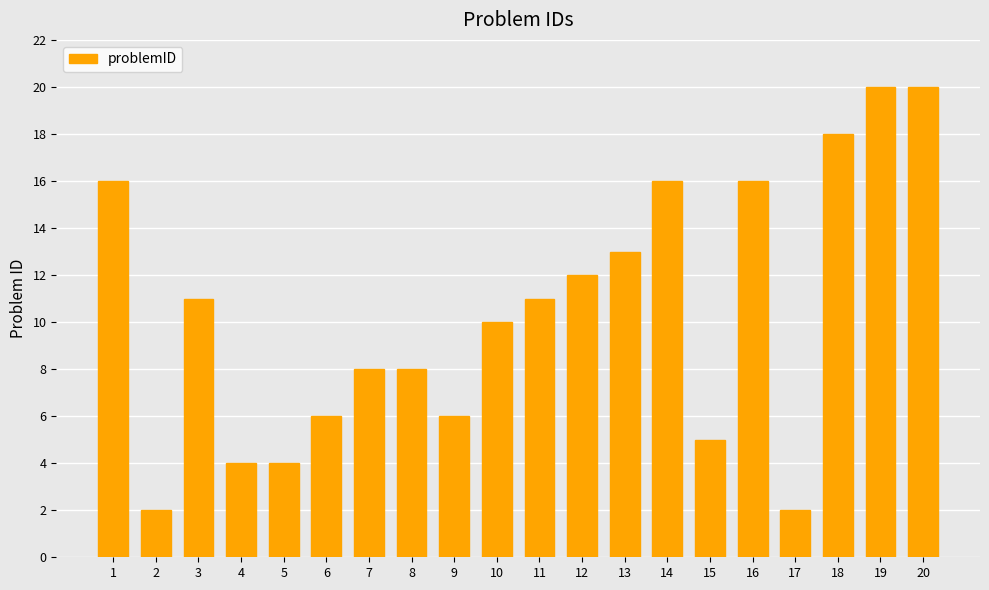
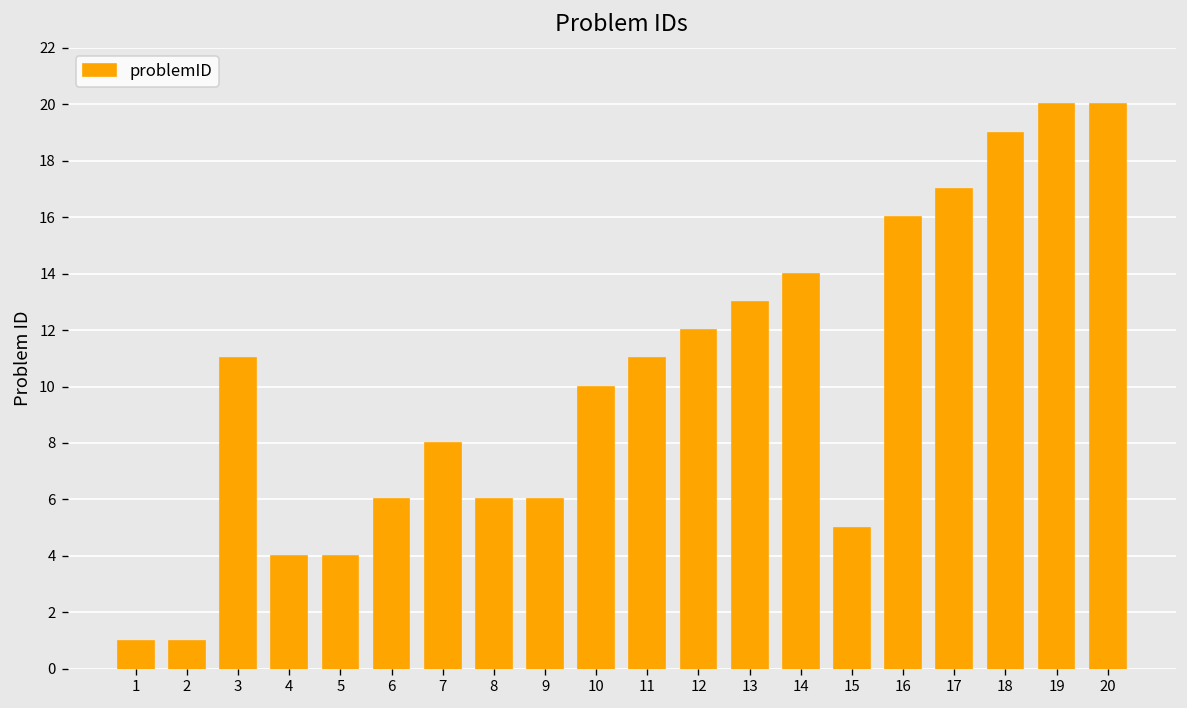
  {
-   "1": 16,
-   "2": 2,
+   "1": 1,
+   "2": 1,
    "3": 11,
    "4": 4,
    "5": 4,
    "6": 6,
    "7": 8,
-   "8": 8,
+   "8": 6,
    "9": 6,
    "10": 10,
    "11": 11,
    "12": 12,
    "13": 13,
-   "14": 16,
+   "14": 14,
    "15": 5,
    "16": 16,
-   "17": 2,
-   "18": 18,
+   "17": 17,
+   "18": 19,
    "19": 20,
    "20": 20
  }
